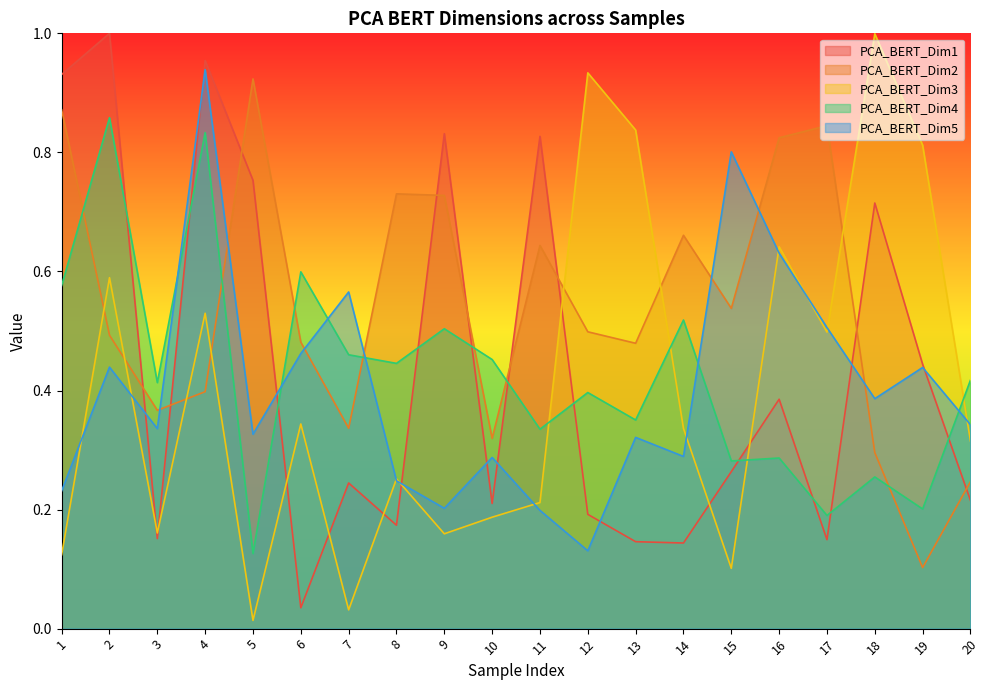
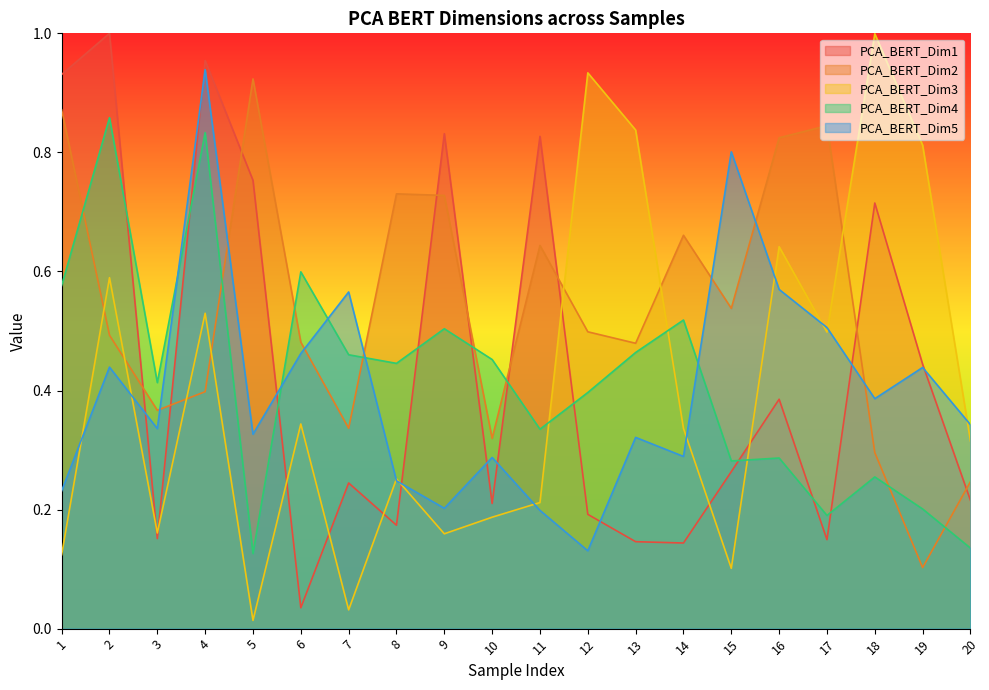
  {
    "PCA_BERT_Dim4": {
      "1": 0.58,
      "2": 0.86,
      "3": 0.41,
      "4": 0.83,
      "5": 0.13,
      "6": 0.60,
      "7": 0.46,
      "8": 0.45,
      "9": 0.50,
      "10": 0.45,
      "11": 0.33,
      "12": 0.40,
-     "13": 0.35,
+     "13": 0.46,
      "14": 0.52,
      "15": 0.28,
      "16": 0.29,
      "17": 0.19,
      "18": 0.25,
      "19": 0.20,
-     "20": 0.42
+     "20": 0.14
    },
    "PCA_BERT_Dim5": {
      "1": 0.23,
      "2": 0.44,
      "3": 0.34,
      "4": 0.94,
      "5": 0.33,
      "6": 0.46,
      "7": 0.57,
      "9": 0.20,
      "10": 0.29,
      "11": 0.20,
      "12": 0.13,
      "13": 0.32,
      "14": 0.29,
      "15": 0.80,
-     "16": 0.63,
+     "16": 0.57,
      "17": 0.51,
      "18": 0.39,
      "19": 0.44,
      "20": 0.34
    }
  }
